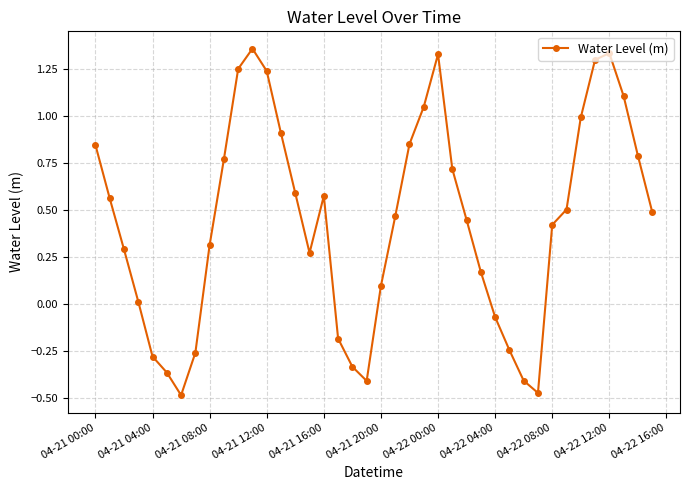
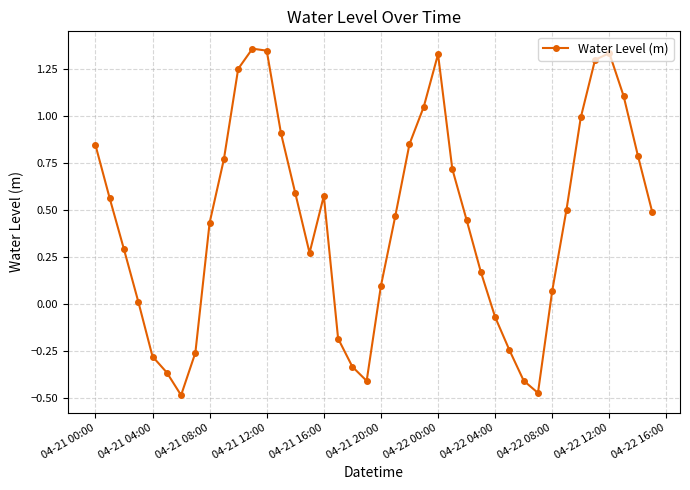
  {
    "04-21 00:00": 0.85,
    "04-21 04:00": -0.28,
-   "04-21 08:00": 0.31,
-   "04-21 12:00": 1.24,
+   "04-21 08:00": 0.43,
+   "04-21 12:00": 1.35,
    "04-21 16:00": 0.58,
    "04-21 20:00": 0.10,
    "04-22 00:00": 1.33,
    "04-22 04:00": -0.07,
-   "04-22 08:00": 0.42
+   "04-22 08:00": 0.07
  }
